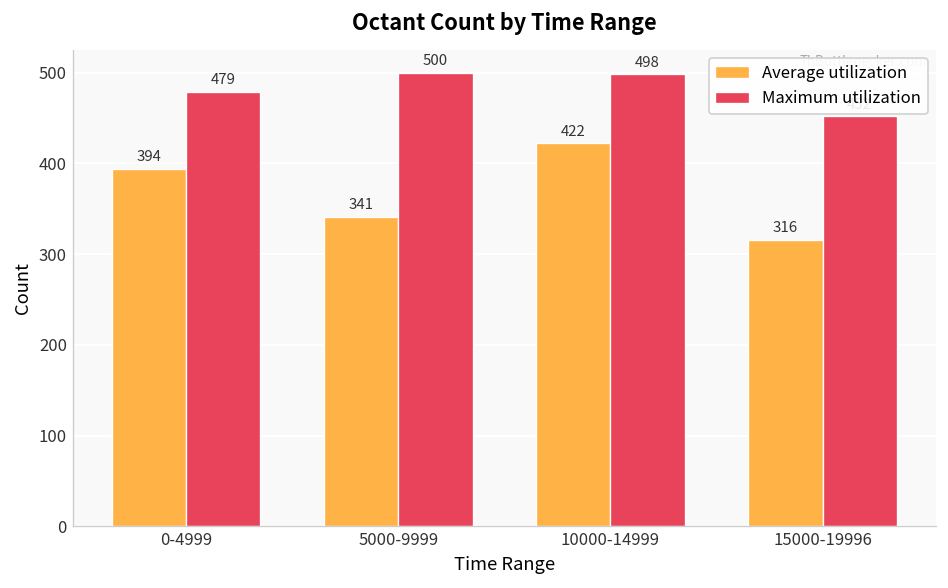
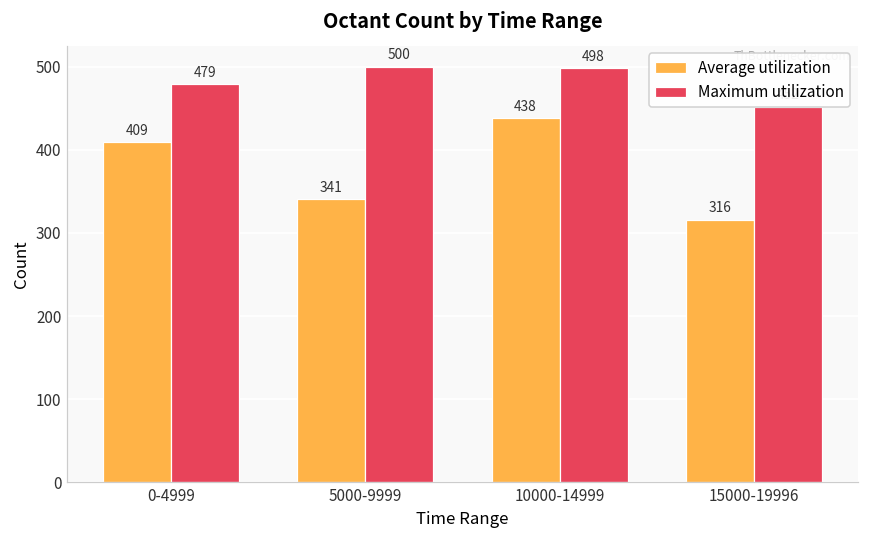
  {
    "Average utilization": {
-     "0-4999": 394,
+     "0-4999": 409,
      "5000-9999": 341,
-     "10000-14999": 422,
+     "10000-14999": 438,
      "15000-19996": 316
    },
    "Maximum utilization": {
      "0-4999": 479,
      "5000-9999": 500,
      "10000-14999": 498
    }
  }
